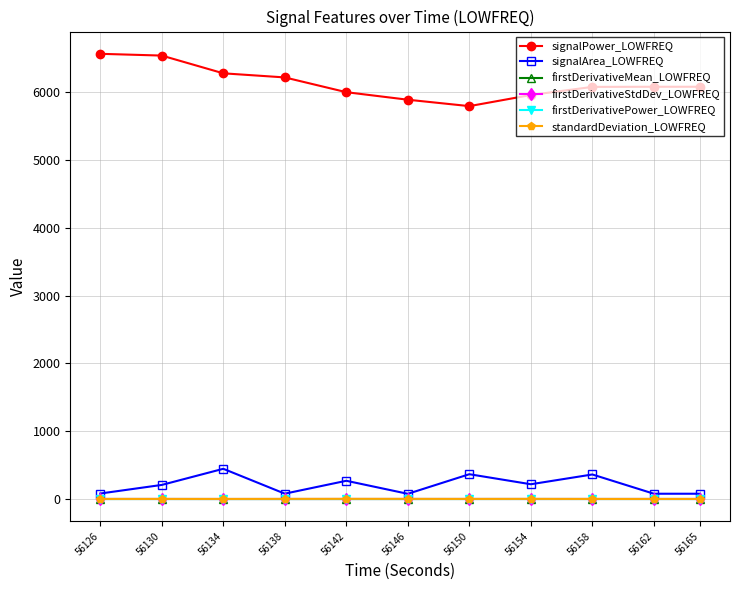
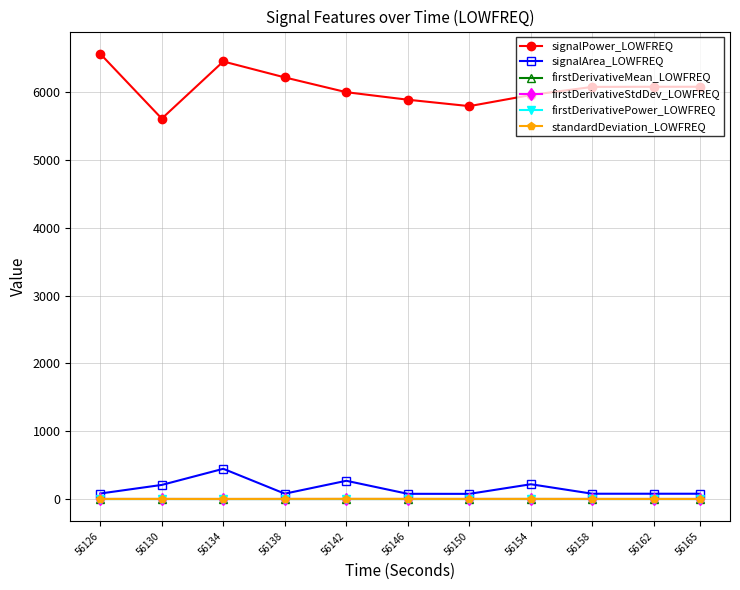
  {
    "signalPower_LOWFREQ": {
      "56126": 6600,
-     "56130": 6500,
-     "56134": 6300,
+     "56130": 5600,
+     "56134": 6500,
      "56138": 6200,
      "56142": 6000,
      "56146": 5900,
      "56150": 5800
    },
    "signalArea_LOWFREQ": {
      "56126": 100,
      "56130": 200,
      "56134": 400,
      "56138": 100,
      "56142": 300,
      "56146": 100,
-     "56150": 400,
+     "56150": 100,
      "56154": 200,
-     "56158": 400,
+     "56158": 100,
      "56162": 100,
      "56165": 100
    },
    "standardDeviation_LOWFREQ": {
      "56126": 0,
      "56130": 0,
      "56134": 0,
      "56138": 0,
      "56142": 0,
      "56146": 0,
      "56150": 0,
      "56154": 0,
      "56158": 0,
      "56162": 0,
      "56165": 0
    }
  }
